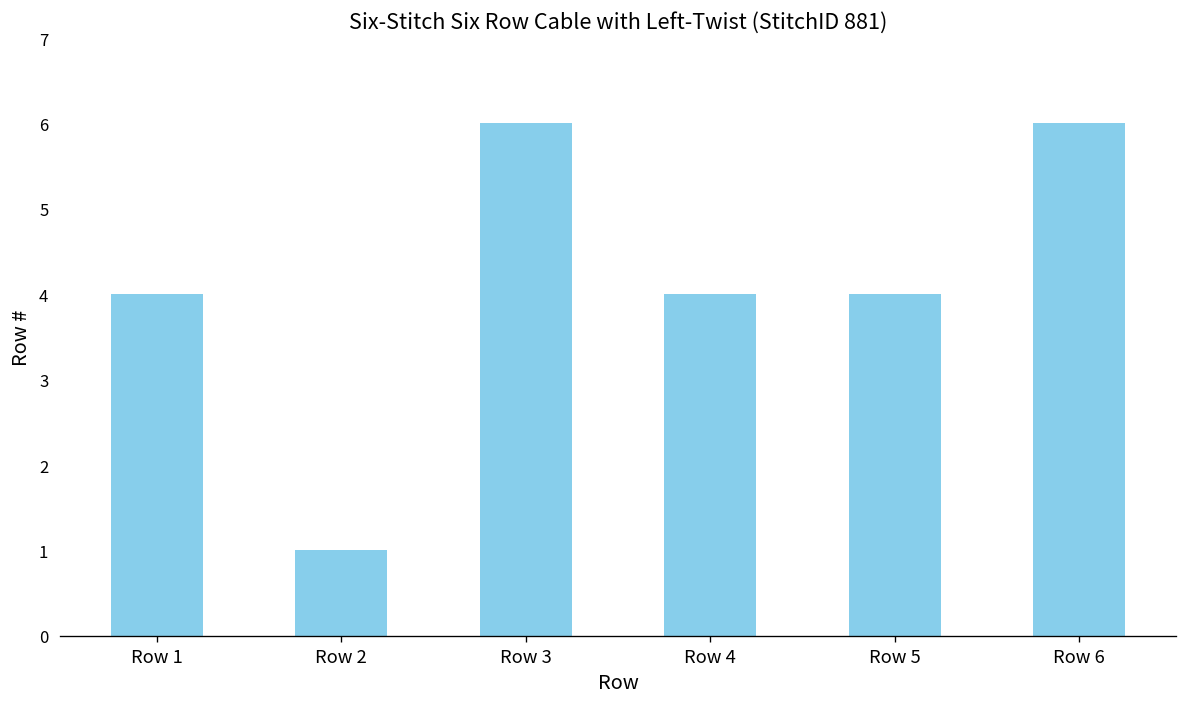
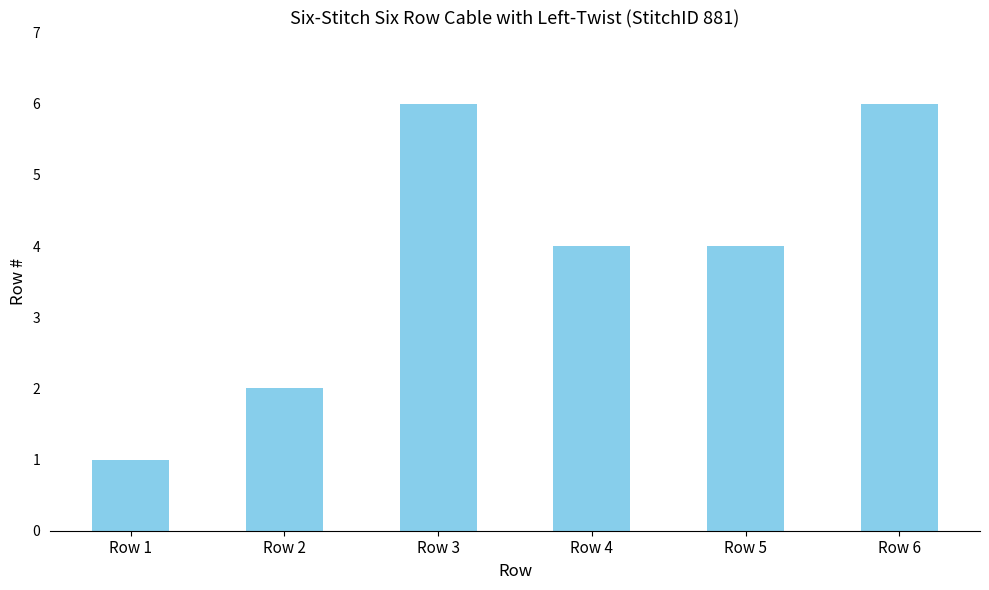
  {
-   "Row 1": 4,
-   "Row 2": 1,
+   "Row 1": 1,
+   "Row 2": 2,
    "Row 3": 6,
    "Row 4": 4,
    "Row 5": 4,
    "Row 6": 6
  }
